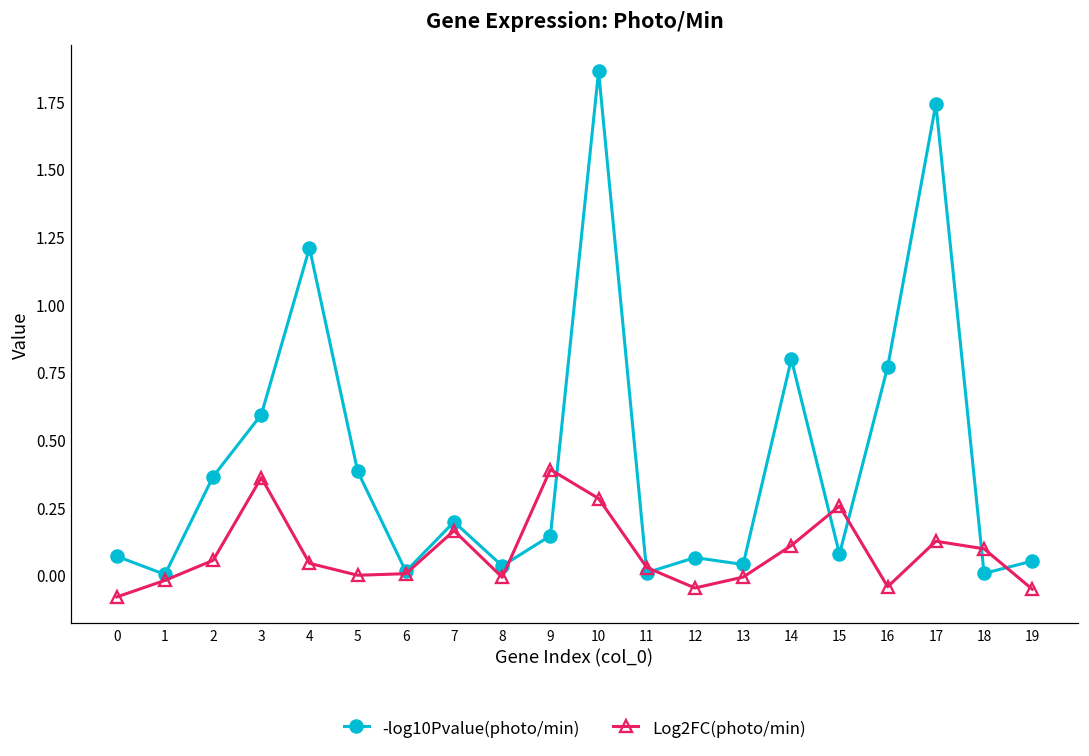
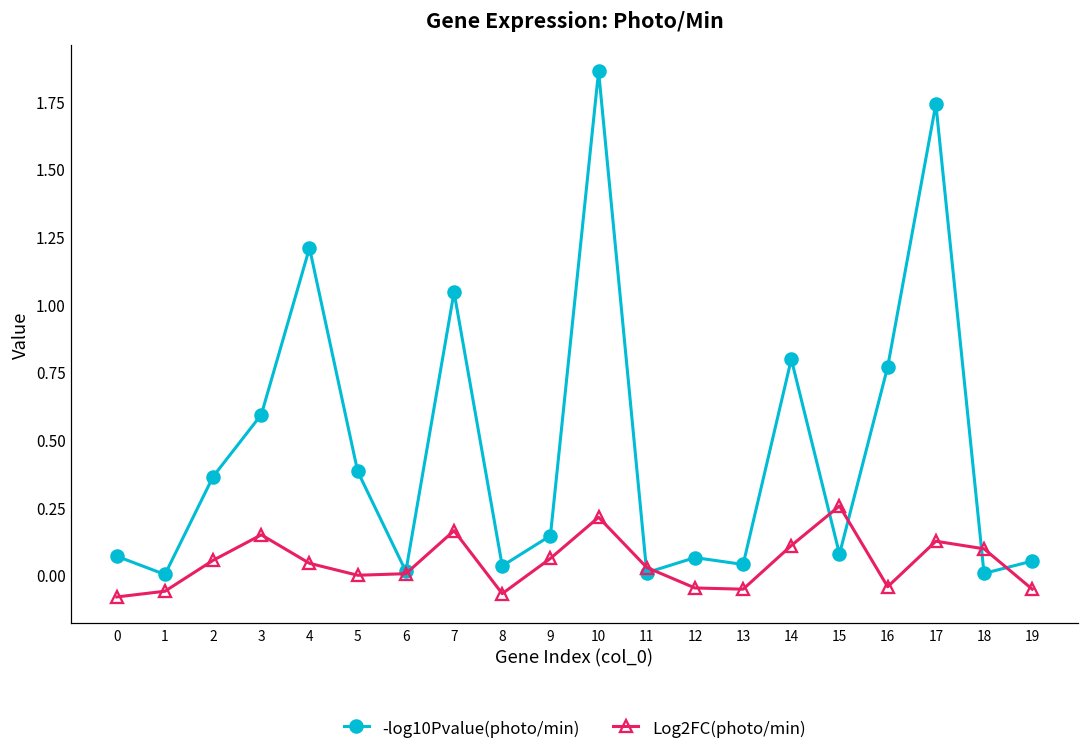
  {
    "-log10Pvalue(photo/min)": {
      "0": 0.07,
      "1": 0.00,
      "2": 0.36,
      "3": 0.59,
      "4": 1.21,
      "5": 0.38,
-     "7": 0.20,
+     "7": 1.05,
      "8": 0.03,
      "9": 0.14,
      "10": 1.86,
      "11": 0.01,
      "12": 0.06,
      "13": 0.04,
      "14": 0.80,
      "15": 0.08,
      "16": 0.77,
      "17": 1.74,
      "18": 0.01,
      "19": 0.05
    },
    "Log2FC(photo/min)": {
      "0": -0.08,
-     "1": -0.02,
+     "1": -0.06,
      "2": 0.05,
-     "3": 0.36,
+     "3": 0.15,
      "4": 0.04,
      "5": 0.00,
      "7": 0.16,
-     "8": -0.01,
-     "9": 0.39,
-     "10": 0.28,
+     "8": -0.07,
+     "9": 0.06,
+     "10": 0.21,
      "11": 0.03,
      "12": -0.05,
-     "13": -0.01,
+     "13": -0.05,
      "14": 0.11,
      "15": 0.25,
      "16": -0.04,
      "17": 0.12,
      "18": 0.10,
      "19": -0.05
    }
  }
